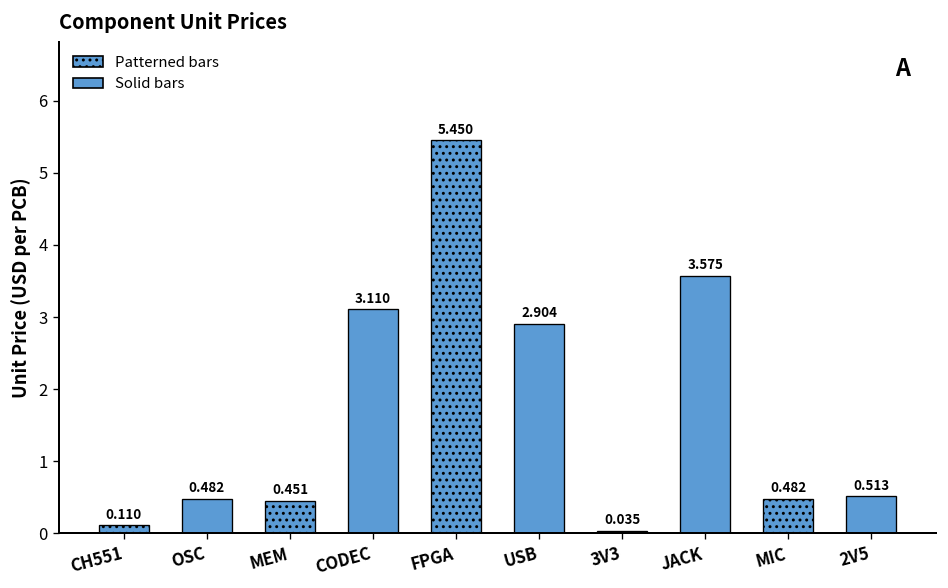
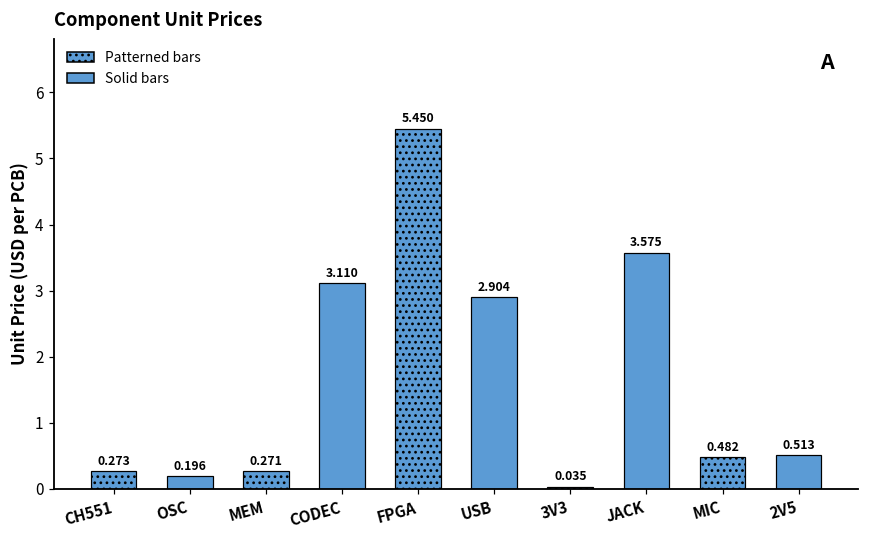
  {
-   "CH551": 0.110,
-   "OSC": 0.482,
-   "MEM": 0.451,
+   "CH551": 0.273,
+   "OSC": 0.196,
+   "MEM": 0.271,
    "CODEC": 3.110,
    "FPGA": 5.450,
    "USB": 2.904,
    "3V3": 0.035,
    "JACK": 3.575,
    "MIC": 0.482,
    "2V5": 0.513
  }
